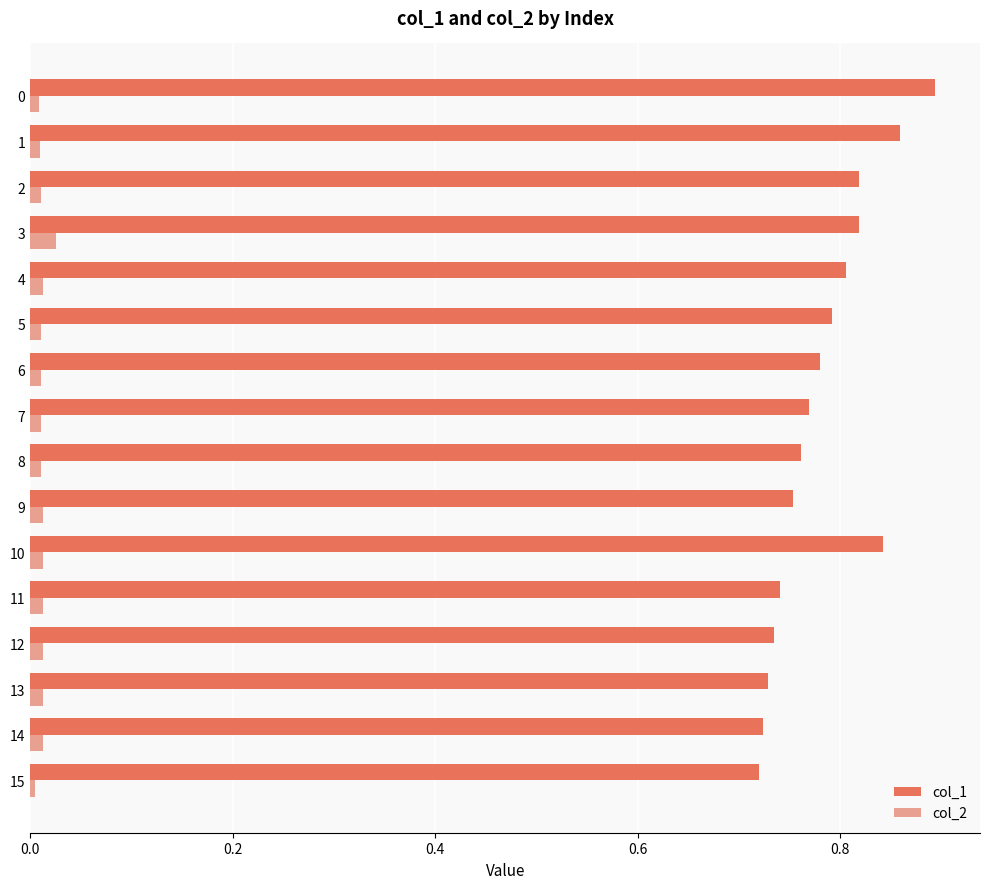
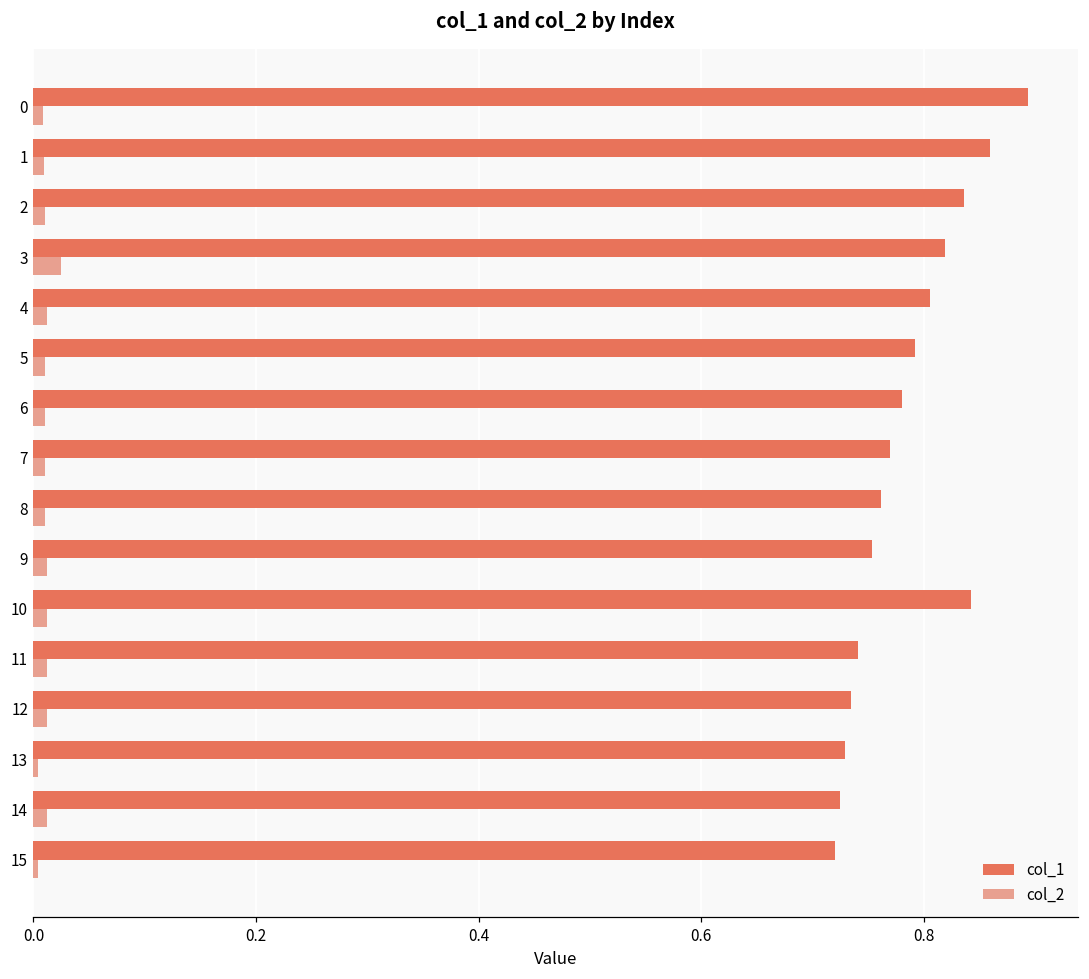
  {
    "col_1": {
      "0": 0.894,
      "1": 0.860,
-     "2": 0.818,
+     "2": 0.836,
      "3": 0.819,
      "4": 0.806,
      "5": 0.792,
      "6": 0.780,
      "7": 0.770,
      "8": 0.761,
      "9": 0.753,
      "10": 0.842,
      "11": 0.741,
      "12": 0.735,
      "13": 0.729,
      "14": 0.724,
      "15": 0.720
    },
    "col_2": {
      "0": 0.009,
      "1": 0.010,
      "2": 0.010,
      "3": 0.025,
      "4": 0.012,
      "5": 0.010,
      "6": 0.011,
      "7": 0.011,
      "8": 0.011,
      "9": 0.013,
      "10": 0.013,
      "11": 0.013,
      "12": 0.012,
-     "13": 0.012,
+     "13": 0.004,
      "14": 0.012,
      "15": 0.004
    }
  }
